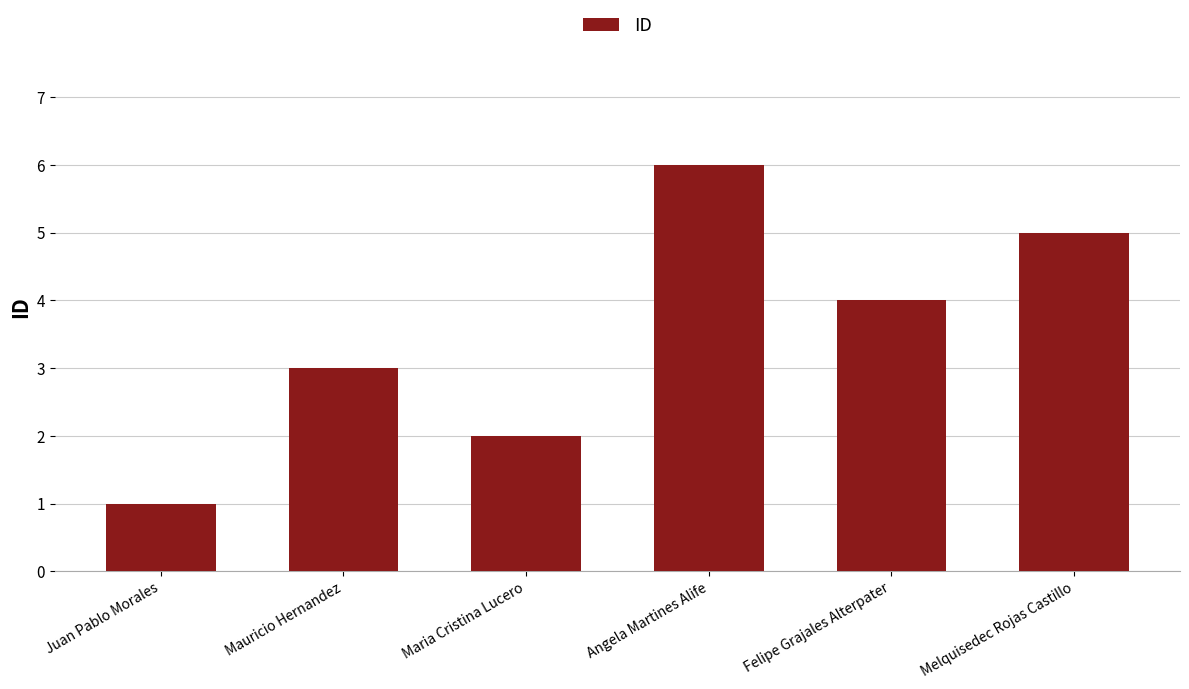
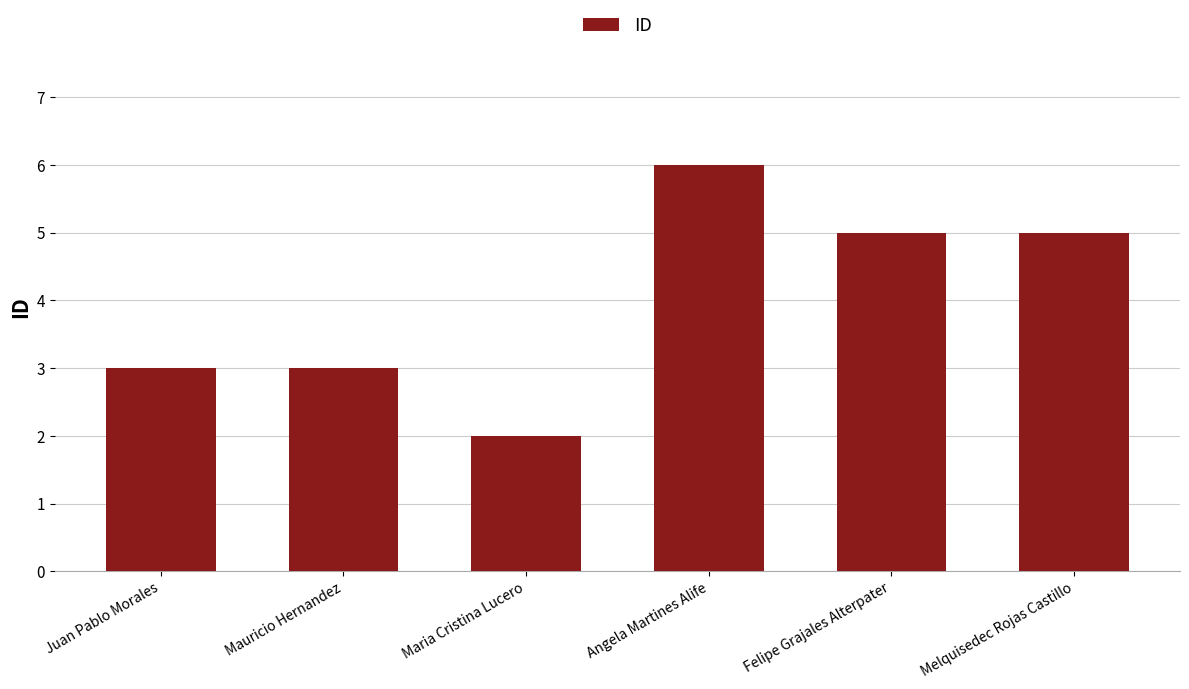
  {
-   "Juan Pablo Morales": 1,
+   "Juan Pablo Morales": 3,
    "Mauricio Hernandez": 3,
    "Maria Cristina Lucero": 2,
    "Angela Martines Alife": 6,
-   "Felipe Grajales Alterpater": 4,
+   "Felipe Grajales Alterpater": 5,
    "Melquisedec Rojas Castillo": 5
  }
